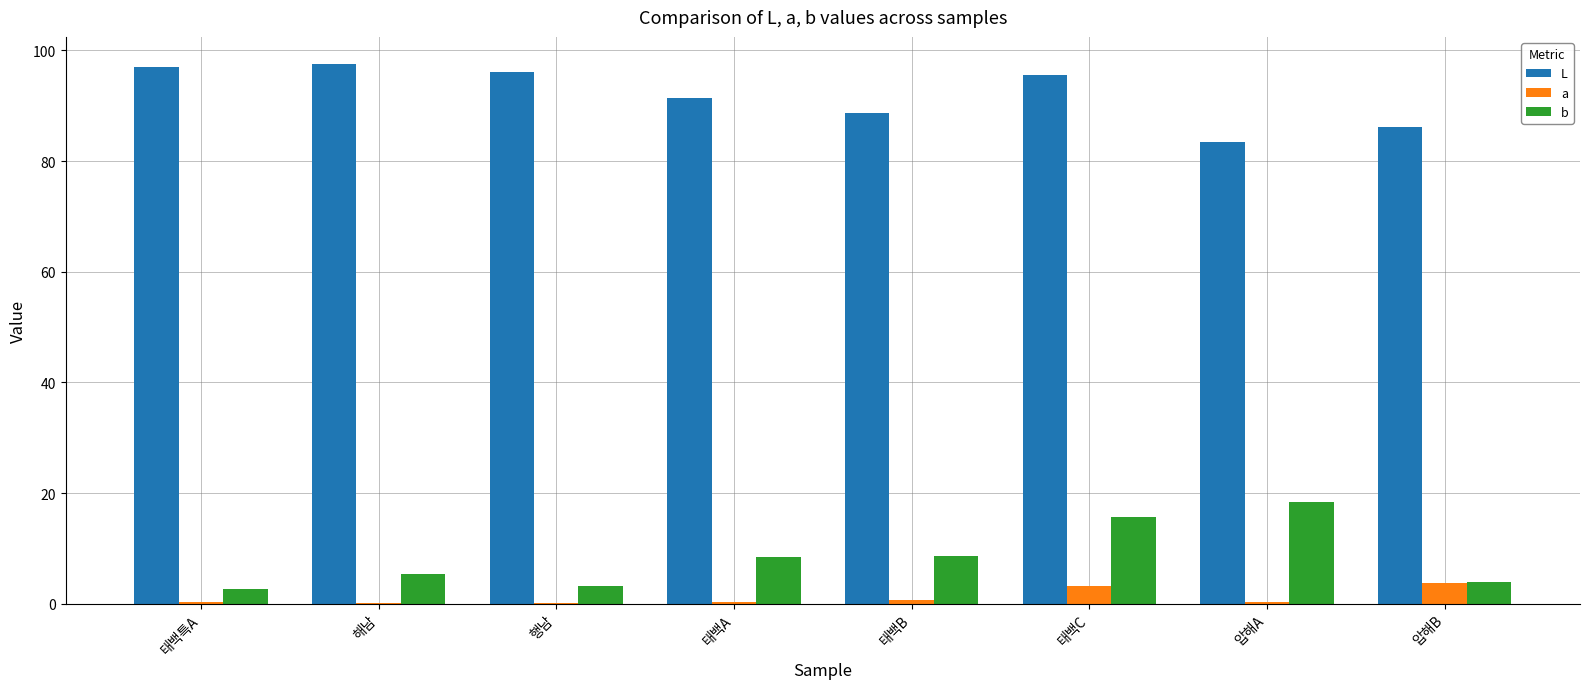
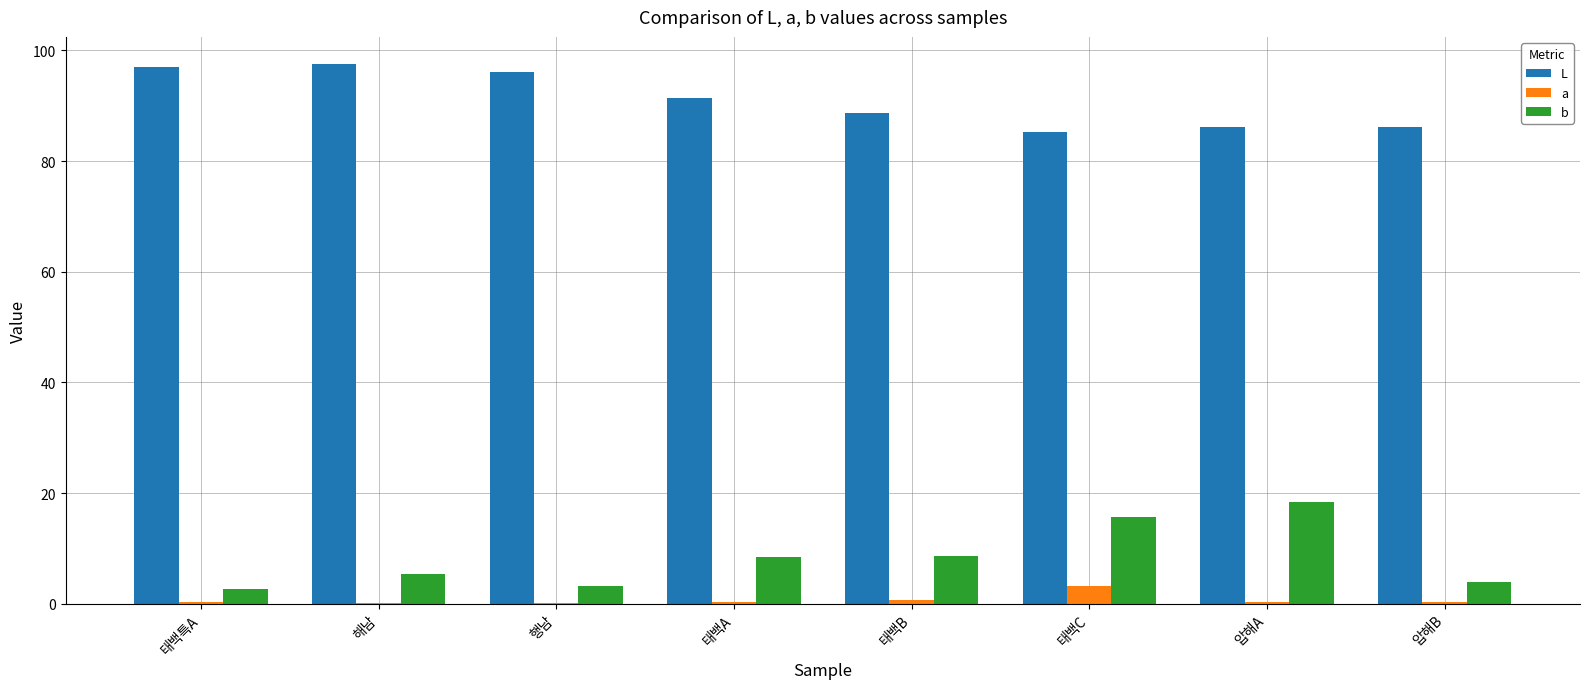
  {
    "L": {
      "태백특A": 97,
      "해남": 98,
      "행남": 96,
      "태백A": 91,
      "태백B": 89,
-     "태백C": 96,
-     "압해A": 83,
+     "태백C": 85,
+     "압해A": 86,
      "압해B": 86
    },
    "a": {
      "태백B": 1,
      "태백C": 3,
-     "압해B": 4
+     "압해B": 0
    },
    "b": {
      "태백특A": 3,
      "해남": 5,
      "행남": 3,
      "태백A": 8,
      "태백B": 9,
      "태백C": 16,
      "압해A": 18,
      "압해B": 4
    }
  }
